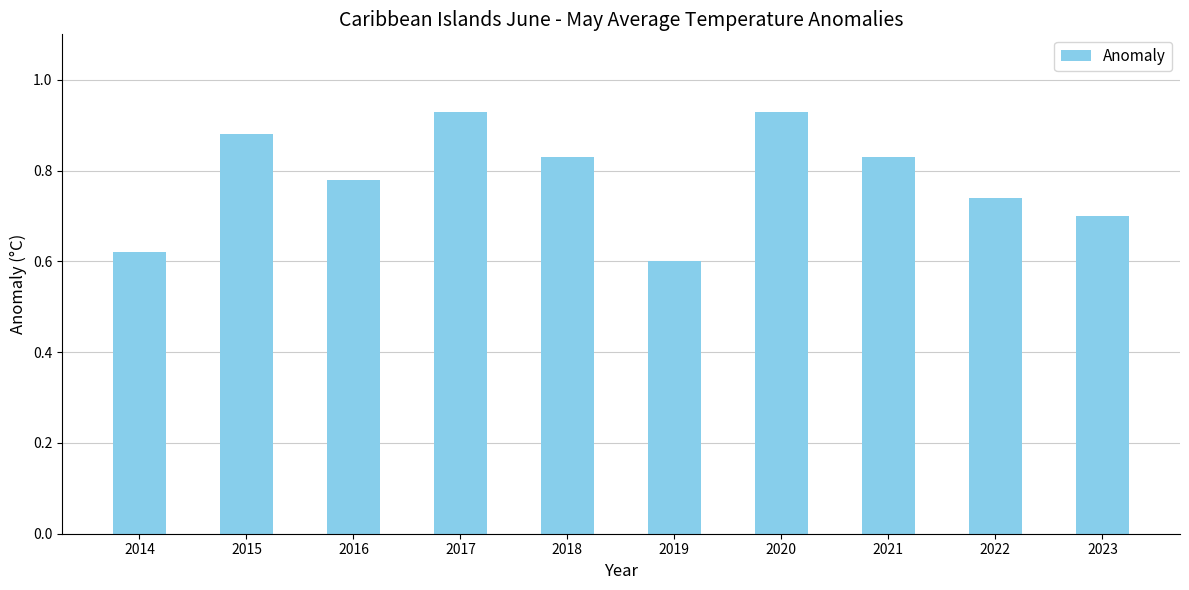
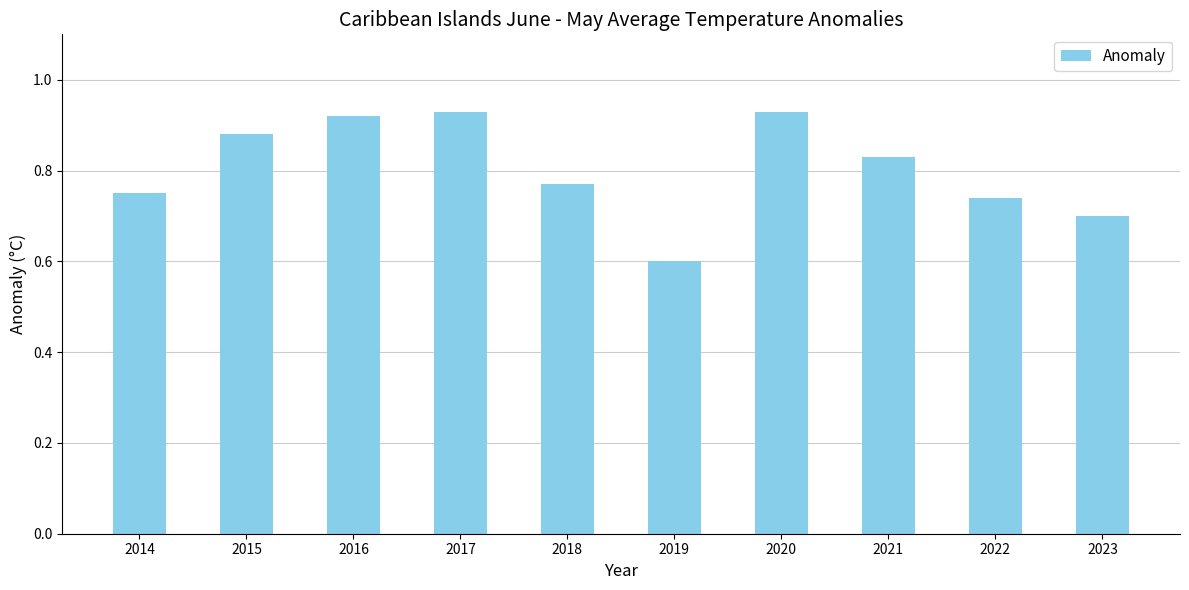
  {
-   "2014": 0.62,
+   "2014": 0.75,
    "2015": 0.88,
-   "2016": 0.78,
+   "2016": 0.92,
    "2017": 0.93,
-   "2018": 0.83,
+   "2018": 0.77,
    "2019": 0.60,
    "2020": 0.93,
    "2021": 0.83,
    "2022": 0.74,
    "2023": 0.70
  }
